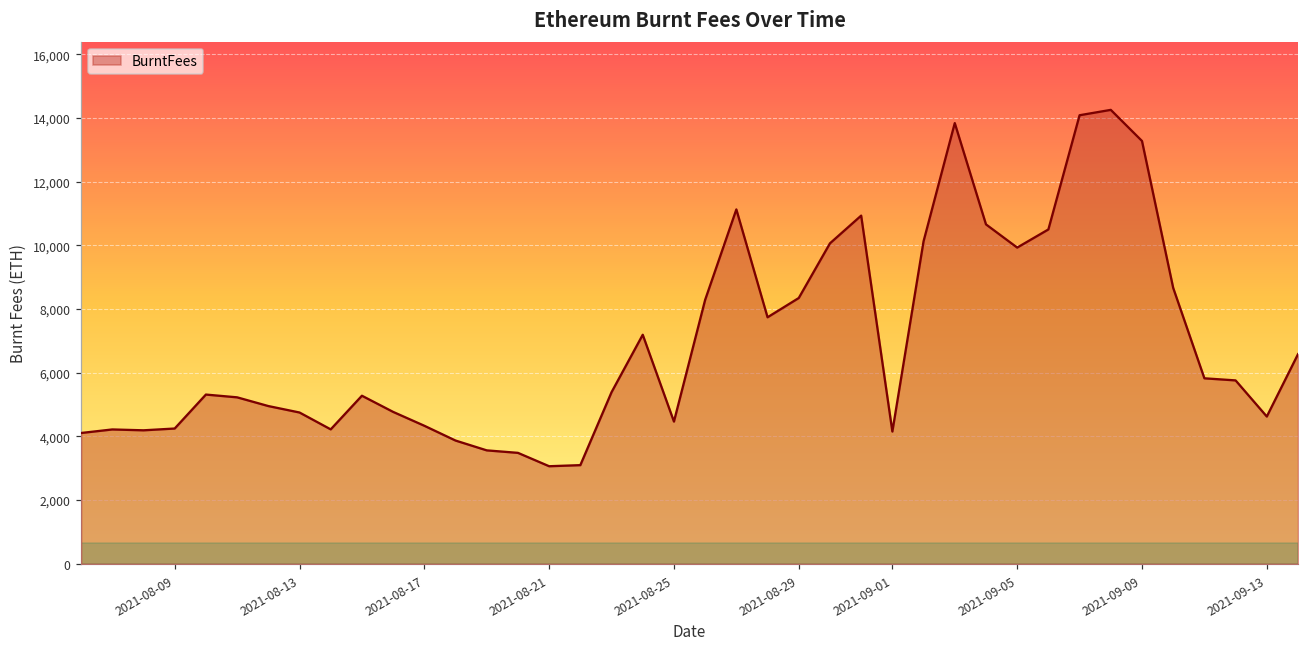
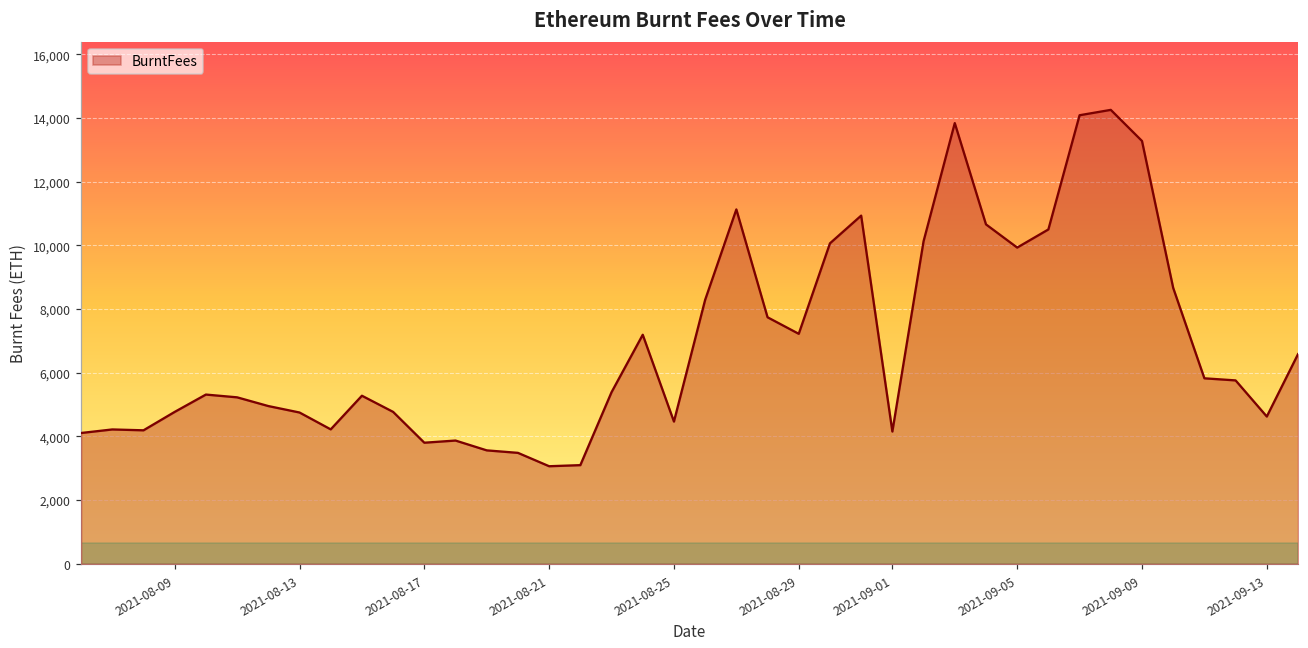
  {
-   "2021-08-09": "4,200",
+   "2021-08-09": "4,800",
    "2021-08-13": "4,800",
-   "2021-08-17": "4,300",
+   "2021-08-17": "3,800",
    "2021-08-21": "3,100",
    "2021-08-25": "4,500",
-   "2021-08-29": "8,300",
+   "2021-08-29": "7,200",
    "2021-09-01": "4,200",
    "2021-09-05": "9,900",
    "2021-09-09": "13,300",
    "2021-09-13": "4,600"
  }
